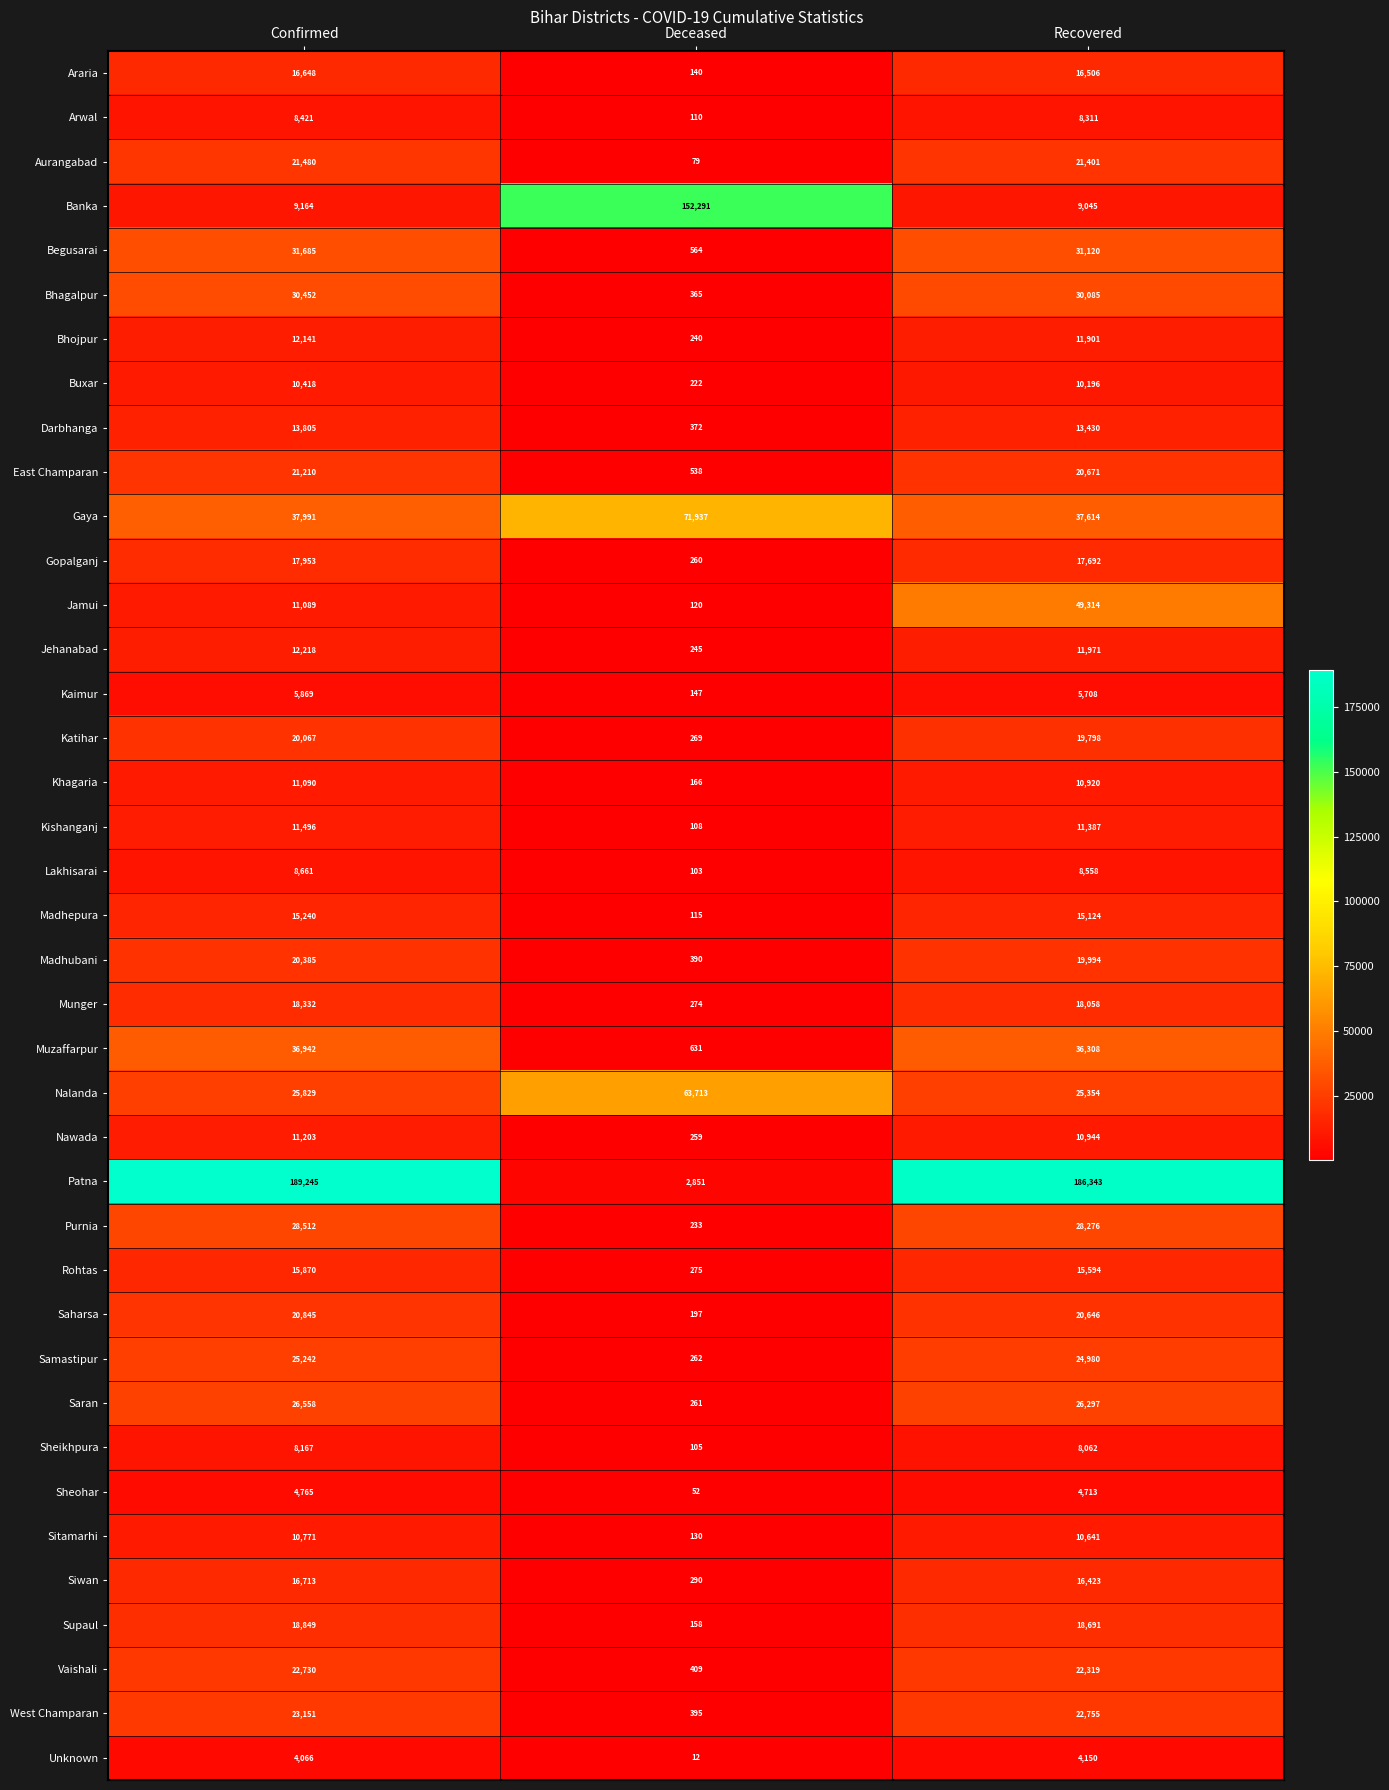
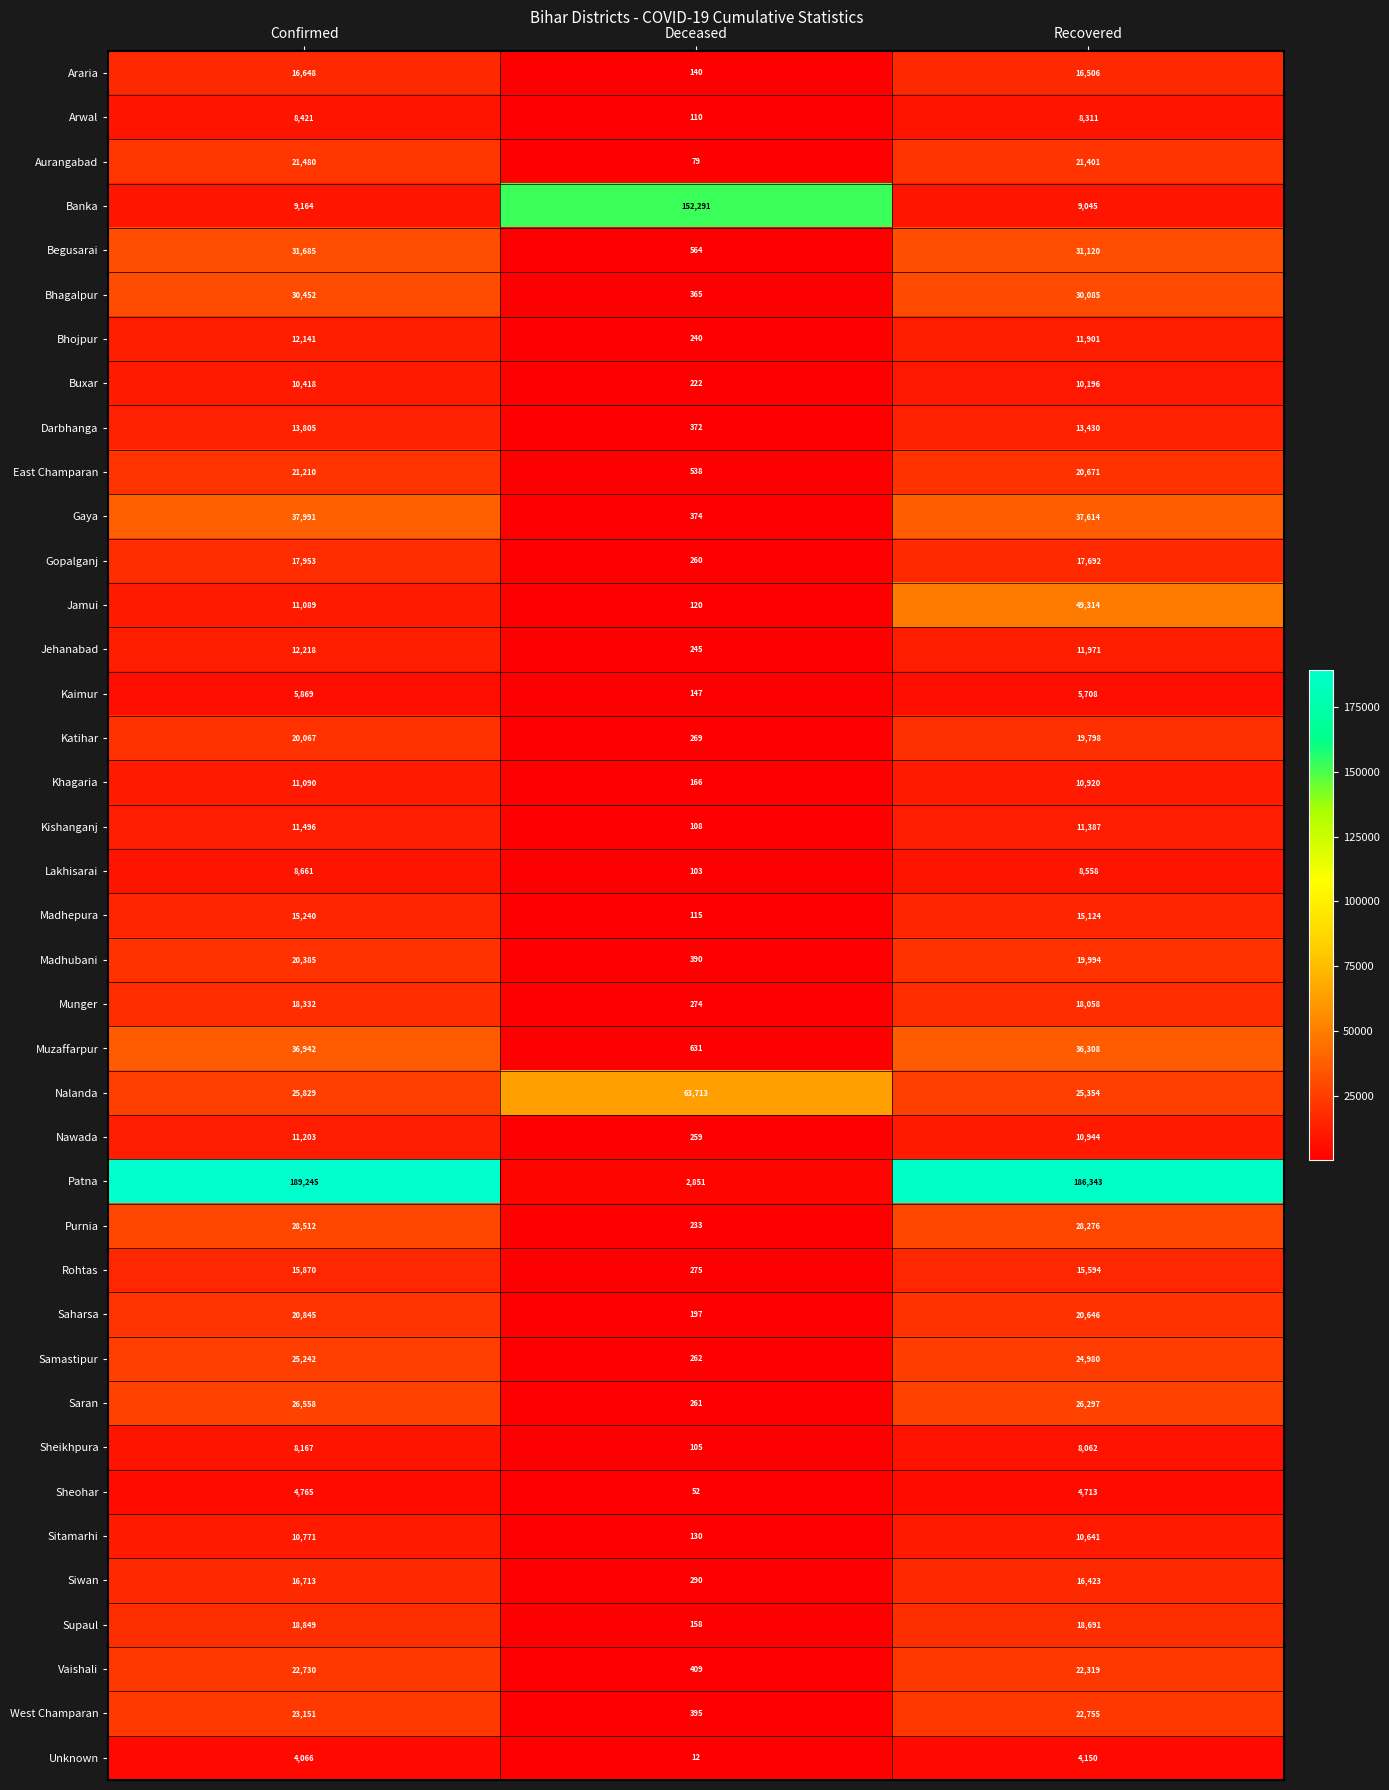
  {
    "Araria": {
      "Confirmed": "16,648",
      "Deceased": "140",
      "Recovered": "16,506"
    },
    "Arwal": {
      "Confirmed": "8,421",
      "Deceased": "110",
      "Recovered": "8,311"
    },
    "Aurangabad": {
      "Confirmed": "21,480",
      "Deceased": "79",
      "Recovered": "21,401"
    },
    "Banka": {
      "Confirmed": "9,164",
      "Deceased": "152,291",
      "Recovered": "9,045"
    },
    "Begusarai": {
      "Confirmed": "31,685",
      "Deceased": "564",
      "Recovered": "31,120"
    },
    "Bhagalpur": {
      "Confirmed": "30,452",
      "Deceased": "365",
      "Recovered": "30,085"
    },
    "Bhojpur": {
      "Confirmed": "12,141",
      "Deceased": "240",
      "Recovered": "11,901"
    },
    "Buxar": {
      "Confirmed": "10,418",
      "Deceased": "222",
      "Recovered": "10,196"
    },
    "Darbhanga": {
      "Confirmed": "13,805",
      "Deceased": "372",
      "Recovered": "13,430"
    },
    "East Champaran": {
      "Confirmed": "21,210",
      "Deceased": "538",
      "Recovered": "20,671"
    },
    "Gaya": {
      "Confirmed": "37,991",
-     "Deceased": "71,937",
+     "Deceased": "374",
      "Recovered": "37,614"
    },
    "Gopalganj": {
      "Confirmed": "17,953",
      "Deceased": "260",
      "Recovered": "17,692"
    },
    "Jamui": {
      "Confirmed": "11,089",
      "Deceased": "120",
      "Recovered": "49,314"
    },
    "Jehanabad": {
      "Confirmed": "12,218",
      "Deceased": "245",
      "Recovered": "11,971"
    },
    "Kaimur": {
      "Confirmed": "5,869",
      "Deceased": "147",
      "Recovered": "5,708"
    },
    "Katihar": {
      "Confirmed": "20,067",
      "Deceased": "269",
      "Recovered": "19,798"
    },
    "Khagaria": {
      "Confirmed": "11,090",
      "Deceased": "166",
      "Recovered": "10,920"
    },
    "Kishanganj": {
      "Confirmed": "11,496",
      "Deceased": "108",
      "Recovered": "11,387"
    },
    "Lakhisarai": {
      "Confirmed": "8,661",
      "Deceased": "103",
      "Recovered": "8,558"
    },
    "Madhepura": {
      "Confirmed": "15,240",
      "Deceased": "115",
      "Recovered": "15,124"
    },
    "Madhubani": {
      "Confirmed": "20,385",
      "Deceased": "390",
      "Recovered": "19,994"
    },
    "Munger": {
      "Confirmed": "18,332",
      "Deceased": "274",
      "Recovered": "18,058"
    },
    "Muzaffarpur": {
      "Confirmed": "36,942",
      "Deceased": "631",
      "Recovered": "36,308"
    },
    "Nalanda": {
      "Confirmed": "25,829",
      "Deceased": "63,713",
      "Recovered": "25,354"
    },
    "Nawada": {
      "Confirmed": "11,203",
      "Deceased": "259",
      "Recovered": "10,944"
    },
    "Patna": {
      "Confirmed": "189,245",
      "Deceased": "2,851",
      "Recovered": "186,343"
    },
    "Purnia": {
      "Confirmed": "28,512",
      "Deceased": "233",
      "Recovered": "28,276"
    },
    "Rohtas": {
      "Confirmed": "15,870",
      "Deceased": "275",
      "Recovered": "15,594"
    },
    "Saharsa": {
      "Confirmed": "20,845",
      "Deceased": "197",
      "Recovered": "20,646"
    },
    "Samastipur": {
      "Confirmed": "25,242",
      "Deceased": "262",
      "Recovered": "24,980"
    },
    "Saran": {
      "Confirmed": "26,558",
      "Deceased": "261",
      "Recovered": "26,297"
    },
    "Sheikhpura": {
      "Confirmed": "8,167",
      "Deceased": "105",
      "Recovered": "8,062"
    },
    "Sheohar": {
      "Confirmed": "4,765",
      "Deceased": "52",
      "Recovered": "4,713"
    },
    "Sitamarhi": {
      "Confirmed": "10,771",
      "Deceased": "130",
      "Recovered": "10,641"
    },
    "Siwan": {
      "Confirmed": "16,713",
      "Deceased": "290",
      "Recovered": "16,423"
    },
    "Supaul": {
      "Confirmed": "18,849",
      "Deceased": "158",
      "Recovered": "18,691"
    },
    "Vaishali": {
      "Confirmed": "22,730",
      "Deceased": "409",
      "Recovered": "22,319"
    },
    "West Champaran": {
      "Confirmed": "23,151",
      "Deceased": "395",
      "Recovered": "22,755"
    },
    "Unknown": {
      "Confirmed": "4,066",
      "Deceased": "12",
      "Recovered": "4,150"
    }
  }
